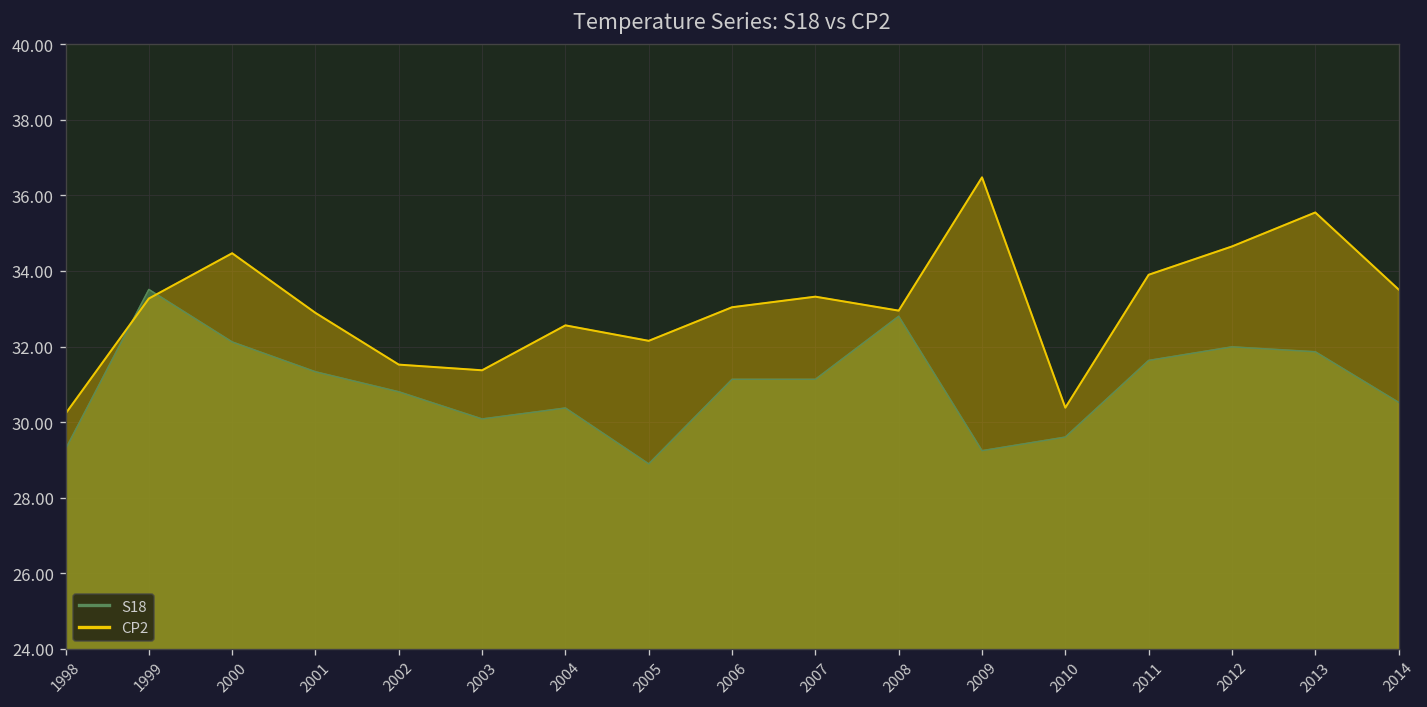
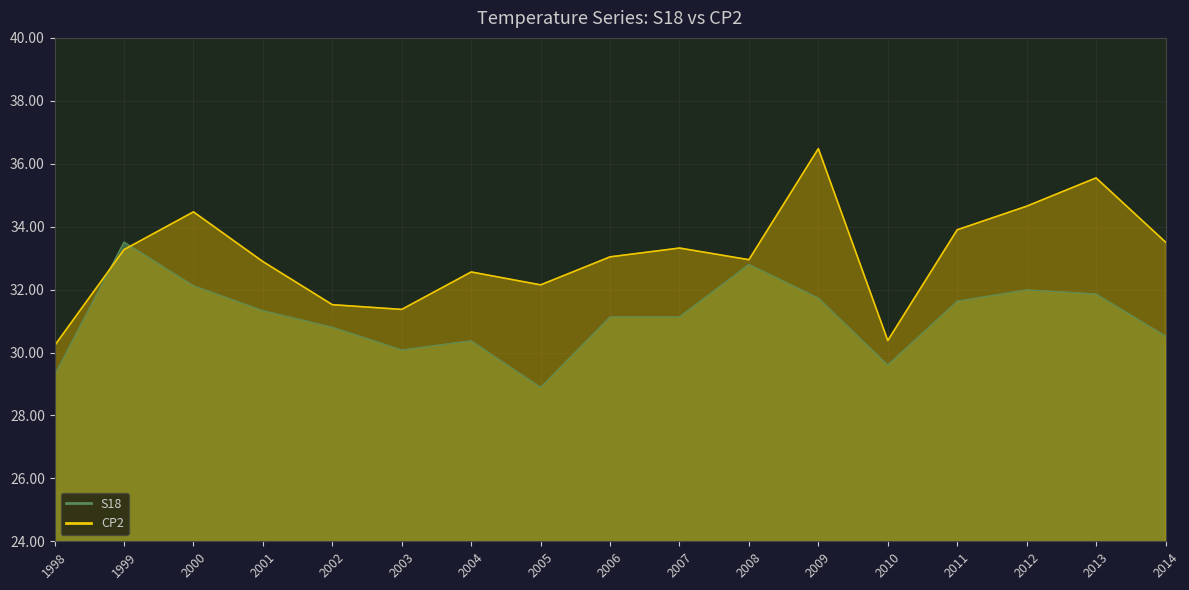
  {
    "S18": {
      "1998": 29.3,
      "1999": 33.5,
      "2000": 32.1,
      "2001": 31.3,
      "2002": 30.8,
      "2003": 30.1,
      "2004": 30.4,
      "2005": 28.9,
      "2006": 31.1,
      "2007": 31.1,
      "2008": 32.8,
-     "2009": 29.2,
+     "2009": 31.7,
      "2010": 29.6,
      "2011": 31.6,
      "2012": 32.0,
      "2013": 31.9,
      "2014": 30.5
    }
  }
